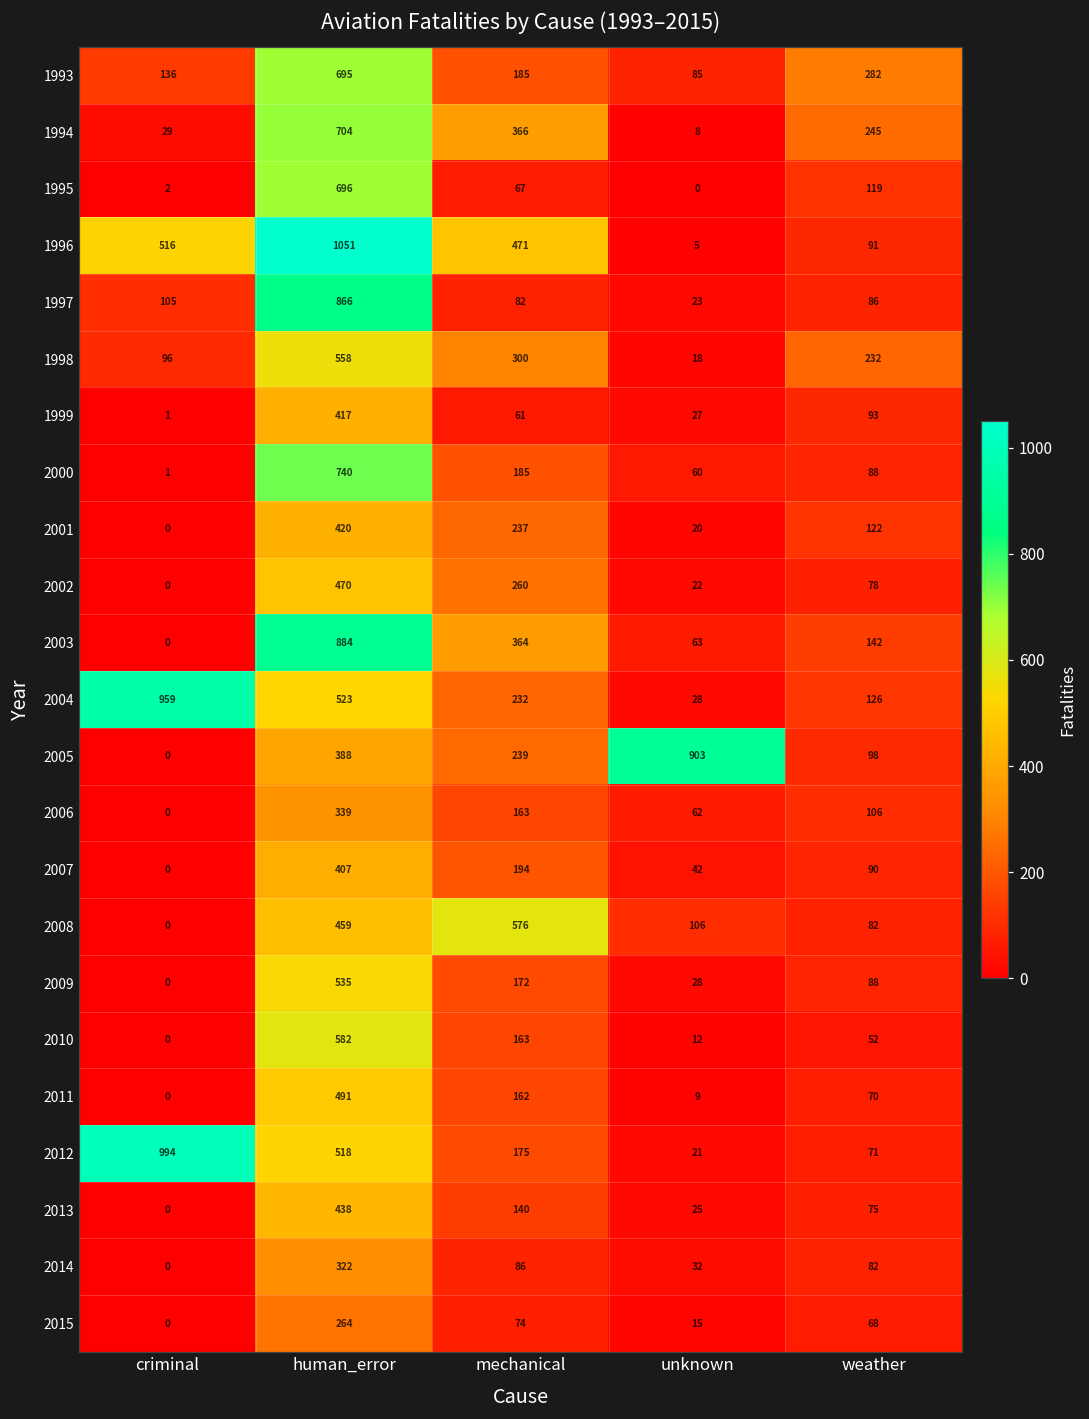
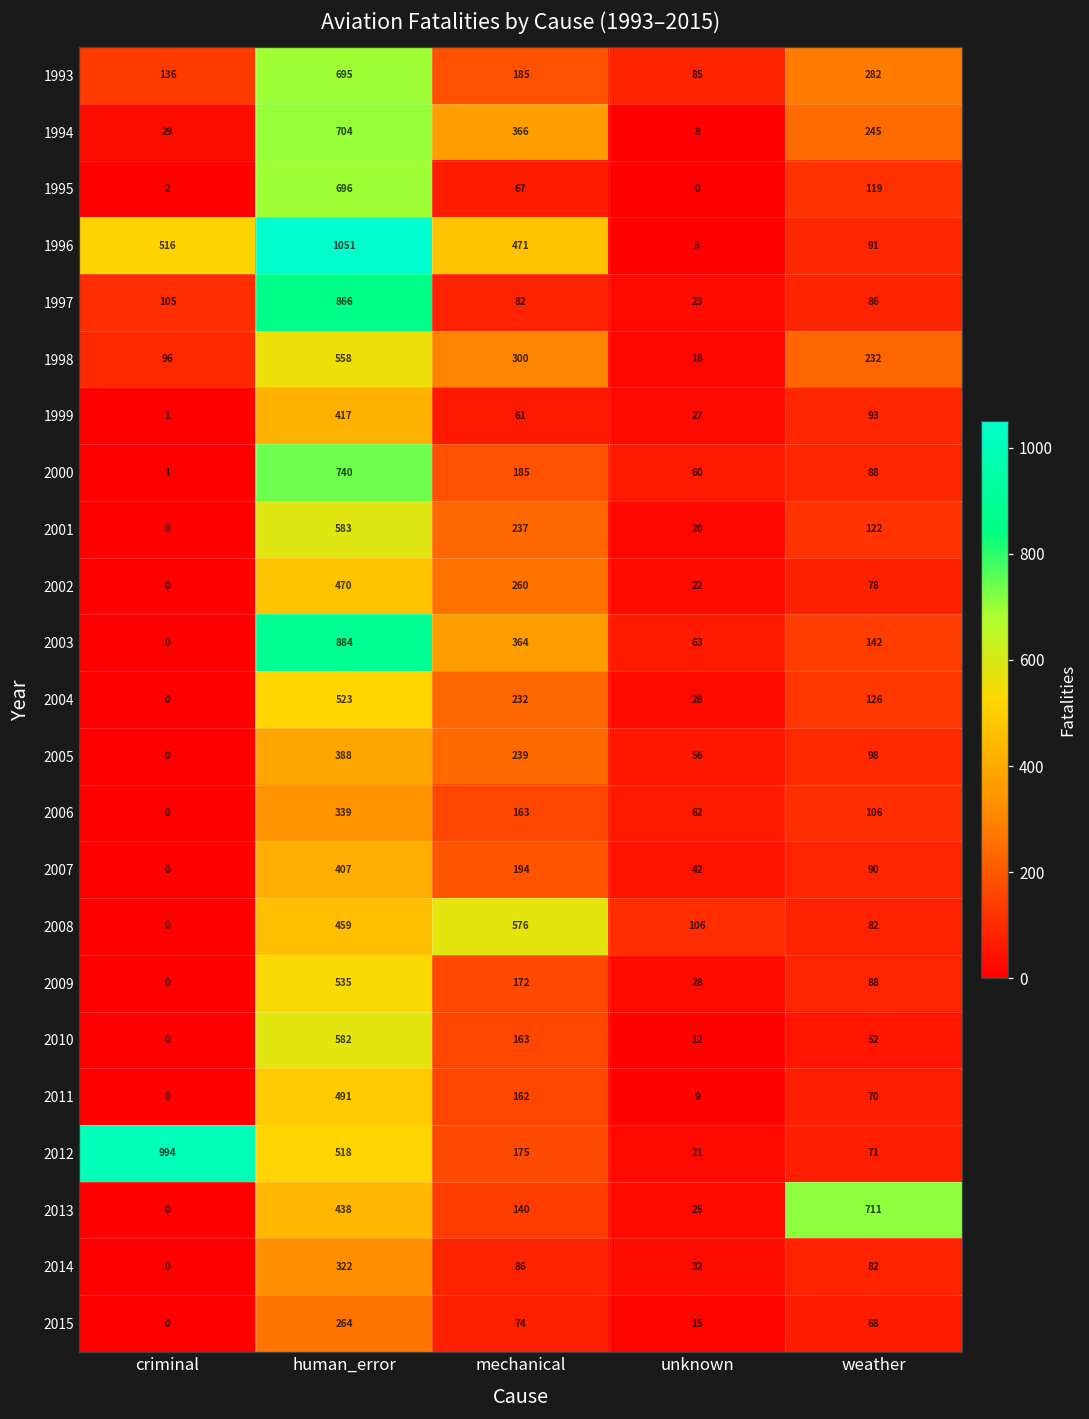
  {
    "1993": {
      "criminal": 136,
      "human_error": 695,
      "mechanical": 185,
      "unknown": 85,
      "weather": 282
    },
    "1994": {
      "criminal": 29,
      "human_error": 704,
      "mechanical": 366,
      "unknown": 8,
      "weather": 245
    },
    "1995": {
      "criminal": 2,
      "human_error": 696,
      "mechanical": 67,
      "unknown": 0,
      "weather": 119
    },
    "1996": {
      "criminal": 516,
      "human_error": 1051,
      "mechanical": 471,
      "unknown": 5,
      "weather": 91
    },
    "1997": {
      "criminal": 105,
      "human_error": 866,
      "mechanical": 82,
      "unknown": 23,
      "weather": 86
    },
    "1998": {
      "criminal": 96,
      "human_error": 558,
      "mechanical": 300,
      "unknown": 18,
      "weather": 232
    },
    "1999": {
      "criminal": 1,
      "human_error": 417,
      "mechanical": 61,
      "unknown": 27,
      "weather": 93
    },
    "2000": {
      "criminal": 1,
      "human_error": 740,
      "mechanical": 185,
      "unknown": 60,
      "weather": 88
    },
    "2001": {
      "criminal": 0,
-     "human_error": 420,
+     "human_error": 583,
      "mechanical": 237,
      "unknown": 20,
      "weather": 122
    },
    "2002": {
      "criminal": 0,
      "human_error": 470,
      "mechanical": 260,
      "unknown": 22,
      "weather": 78
    },
    "2003": {
      "criminal": 0,
      "human_error": 884,
      "mechanical": 364,
      "unknown": 63,
      "weather": 142
    },
    "2004": {
-     "criminal": 959,
+     "criminal": 0,
      "human_error": 523,
      "mechanical": 232,
      "unknown": 28,
      "weather": 126
    },
    "2005": {
      "criminal": 0,
      "human_error": 388,
      "mechanical": 239,
-     "unknown": 903,
+     "unknown": 56,
      "weather": 98
    },
    "2006": {
      "criminal": 0,
      "human_error": 339,
      "mechanical": 163,
      "unknown": 62,
      "weather": 106
    },
    "2007": {
      "criminal": 0,
      "human_error": 407,
      "mechanical": 194,
      "unknown": 42,
      "weather": 90
    },
    "2008": {
      "criminal": 0,
      "human_error": 459,
      "mechanical": 576,
      "unknown": 106,
      "weather": 82
    },
    "2009": {
      "criminal": 0,
      "human_error": 535,
      "mechanical": 172,
      "unknown": 28,
      "weather": 88
    },
    "2010": {
      "criminal": 0,
      "human_error": 582,
      "mechanical": 163,
      "unknown": 12,
      "weather": 52
    },
    "2011": {
      "criminal": 0,
      "human_error": 491,
      "mechanical": 162,
      "unknown": 9,
      "weather": 70
    },
    "2012": {
      "criminal": 994,
      "human_error": 518,
      "mechanical": 175,
      "unknown": 21,
      "weather": 71
    },
    "2013": {
      "criminal": 0,
      "human_error": 438,
      "mechanical": 140,
      "unknown": 25,
-     "weather": 75
+     "weather": 711
    },
    "2014": {
      "criminal": 0,
      "human_error": 322,
      "mechanical": 86,
      "unknown": 32,
      "weather": 82
    },
    "2015": {
      "criminal": 0,
      "human_error": 264,
      "mechanical": 74,
      "unknown": 15,
      "weather": 68
    }
  }
